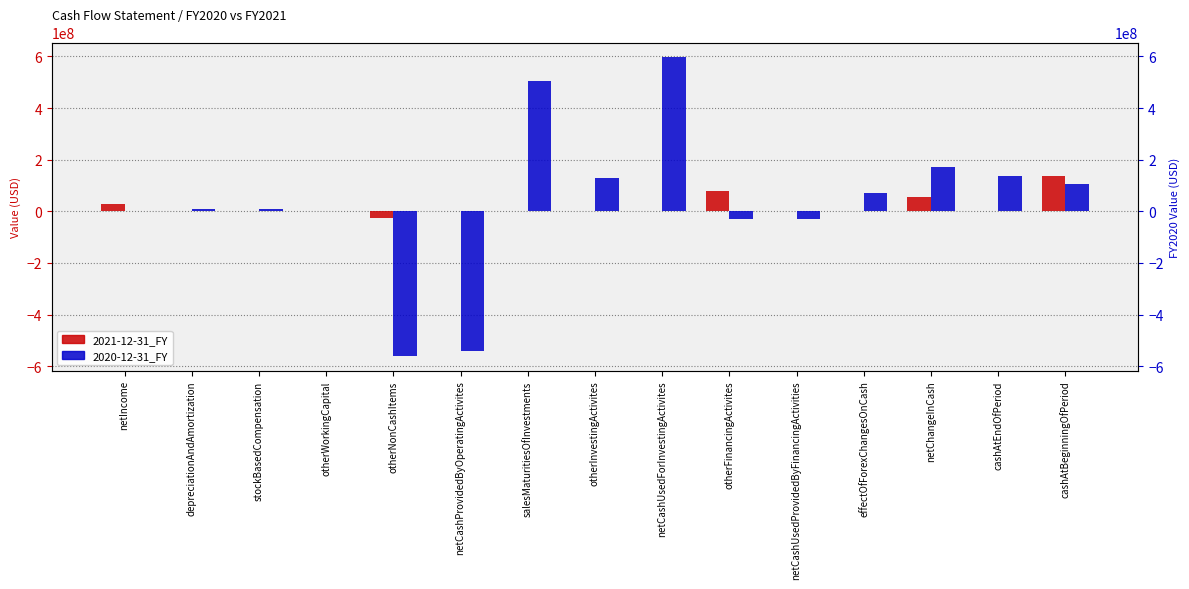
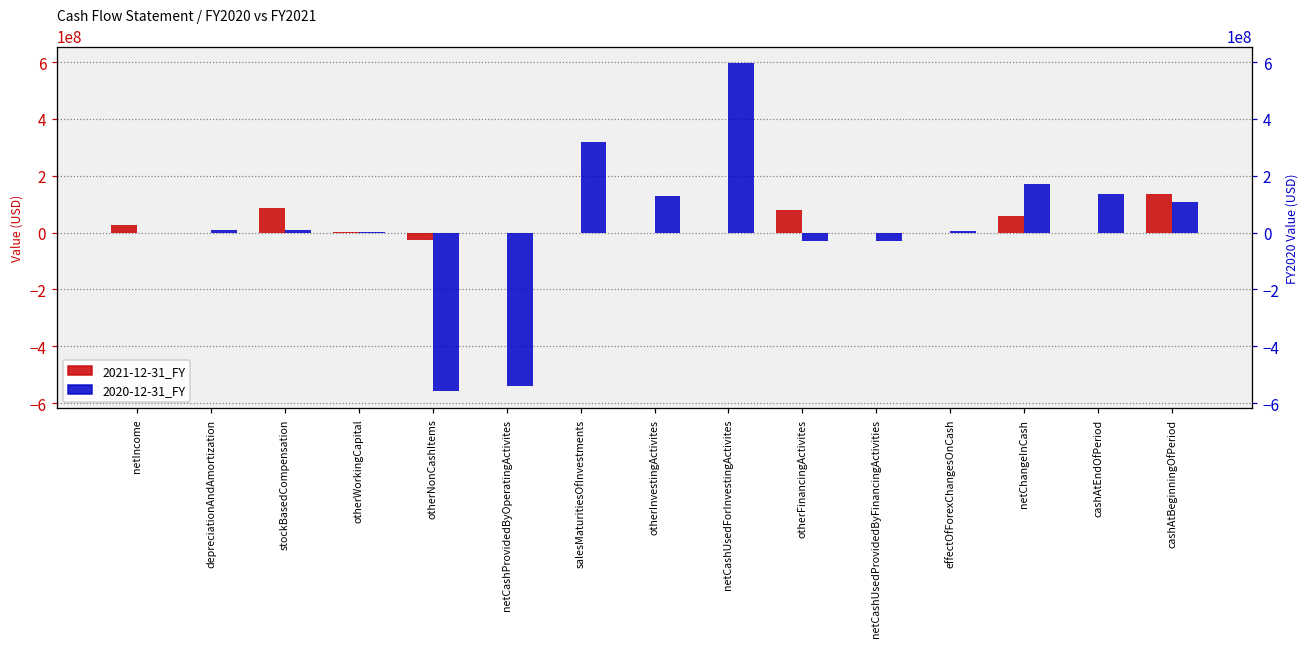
  {
    "2021-12-31_FY": {
      "netIncome": 30000000,
      "depreciationAndAmortization": 0,
-     "stockBasedCompensation": 0,
+     "stockBasedCompensation": 90000000,
      "otherNonCashItems": -30000000,
      "netCashProvidedByOperatingActivites": 0,
      "salesMaturitiesOfInvestments": 0,
      "otherInvestingActivites": 0,
      "netCashUsedForInvestingActivites": 0,
      "otherFinancingActivites": 80000000,
      "netCashUsedProvidedByFinancingActivities": 0,
      "effectOfForexChangesOnCash": 0,
      "netChangeInCash": 60000000,
      "cashAtEndOfPeriod": 0,
      "cashAtBeginningOfPeriod": 140000000
    },
    "2020-12-31_FY": {
      "netIncome": 0,
      "otherNonCashItems": -560000000,
      "netCashProvidedByOperatingActivites": -540000000,
-     "salesMaturitiesOfInvestments": 510000000,
+     "salesMaturitiesOfInvestments": 320000000,
      "otherInvestingActivites": 130000000,
      "netCashUsedForInvestingActivites": 600000000,
      "otherFinancingActivites": -30000000,
      "netCashUsedProvidedByFinancingActivities": -30000000,
-     "effectOfForexChangesOnCash": 70000000,
+     "effectOfForexChangesOnCash": 0,
      "netChangeInCash": 170000000,
      "cashAtEndOfPeriod": 140000000,
      "cashAtBeginningOfPeriod": 110000000
    }
  }
